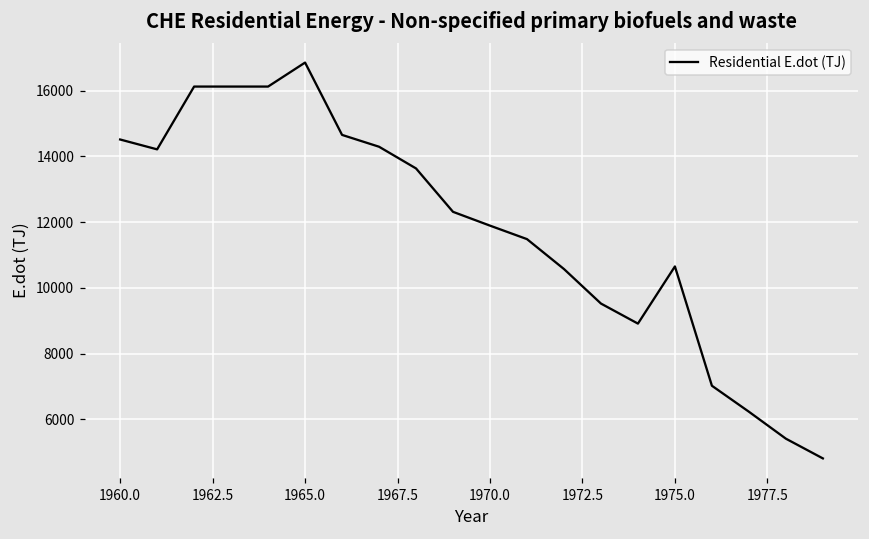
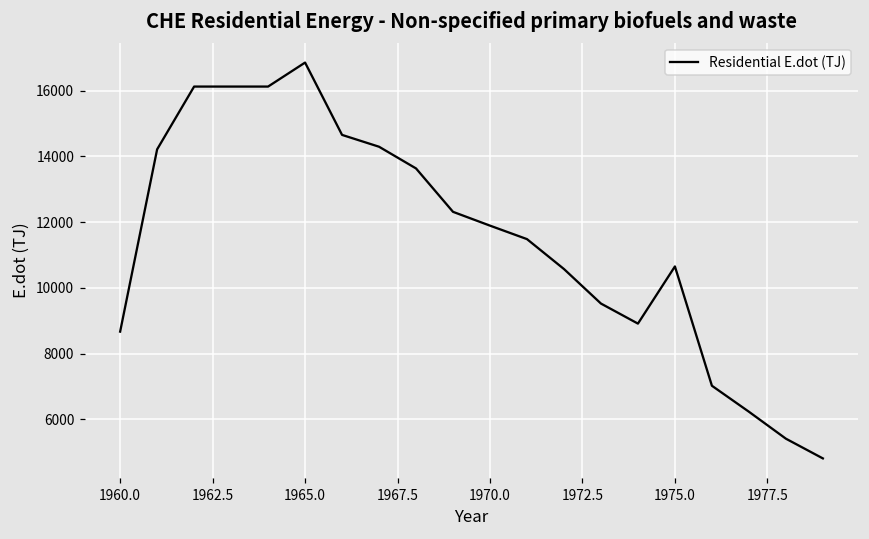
  {
-   "1960.0": 14500,
+   "1960.0": 8700,
    "1965.0": 16900,
    "1970.0": 11900,
    "1975.0": 10600
  }
